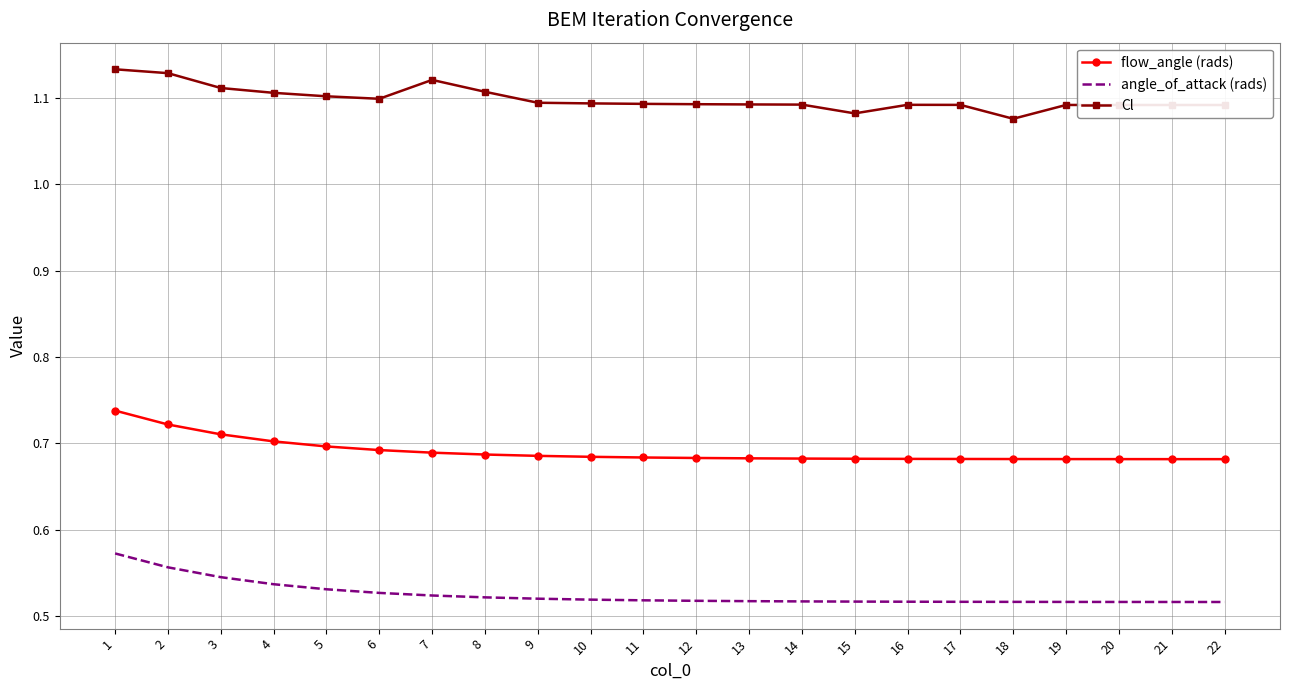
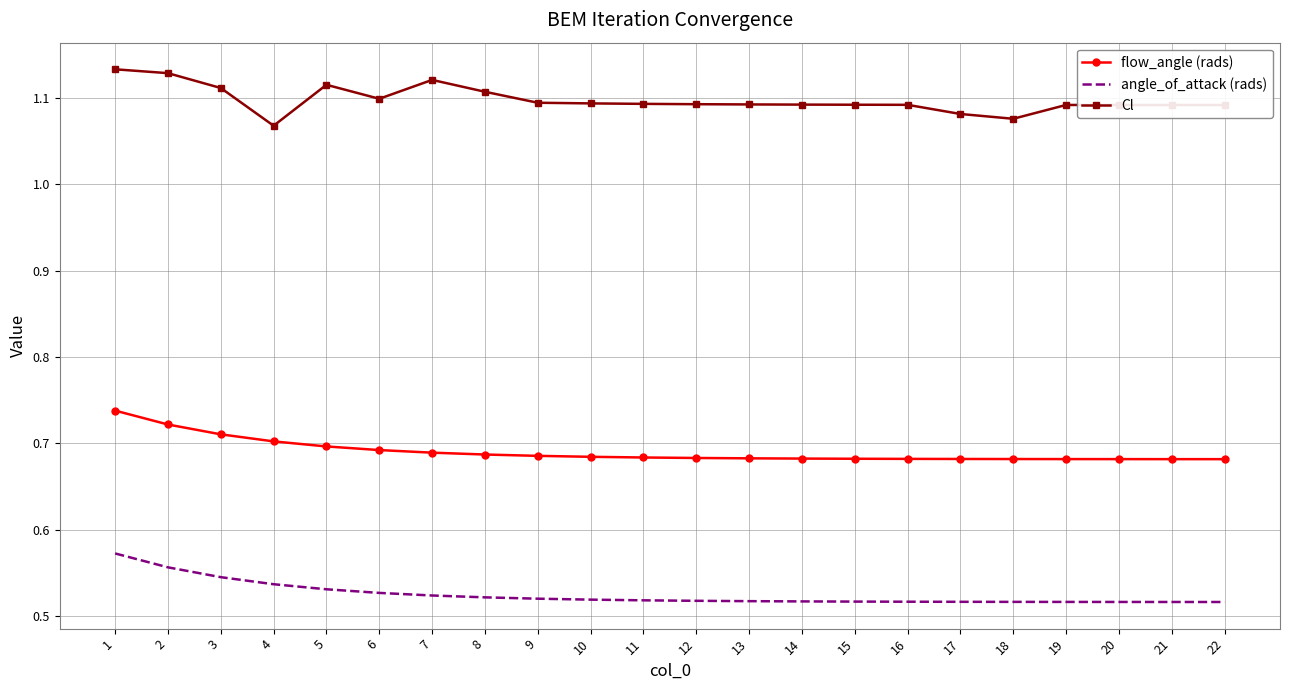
  {
    "flow_angle (rads)": {
      "1": 0.74,
      "2": 0.72,
      "3": 0.71,
      "4": 0.70,
      "5": 0.70,
      "6": 0.69,
      "7": 0.69,
      "8": 0.69,
      "9": 0.69,
      "10": 0.68,
      "11": 0.68,
      "12": 0.68,
      "13": 0.68,
      "14": 0.68,
      "15": 0.68,
      "16": 0.68,
      "17": 0.68,
      "18": 0.68,
      "19": 0.68,
      "20": 0.68,
      "21": 0.68,
      "22": 0.68
    },
    "angle_of_attack (rads)": {
      "1": 0.57,
      "2": 0.56,
      "3": 0.55,
      "4": 0.54,
      "5": 0.53,
      "6": 0.53,
      "7": 0.52,
      "8": 0.52,
      "9": 0.52,
      "10": 0.52,
      "11": 0.52,
      "12": 0.52,
      "13": 0.52,
      "14": 0.52,
      "15": 0.52,
      "16": 0.52,
      "17": 0.52,
      "18": 0.52,
      "19": 0.52,
      "20": 0.52,
      "21": 0.52,
      "22": 0.52
    },
    "Cl": {
      "1": 1.13,
      "2": 1.13,
      "3": 1.11,
-     "4": 1.11,
-     "5": 1.10,
+     "4": 1.07,
+     "5": 1.12,
      "6": 1.10,
      "7": 1.12,
      "8": 1.11,
      "9": 1.09,
      "10": 1.09,
      "11": 1.09,
      "12": 1.09,
      "13": 1.09,
      "14": 1.09,
-     "15": 1.08,
+     "15": 1.09,
      "16": 1.09,
-     "17": 1.09,
+     "17": 1.08,
      "18": 1.08,
      "19": 1.09
    }
  }
